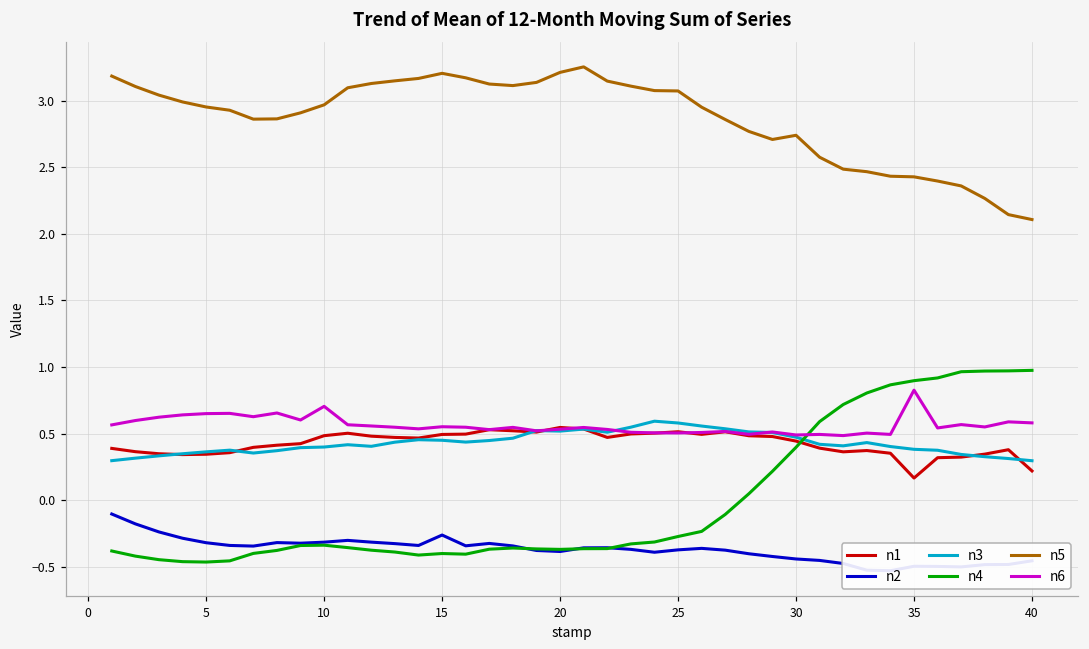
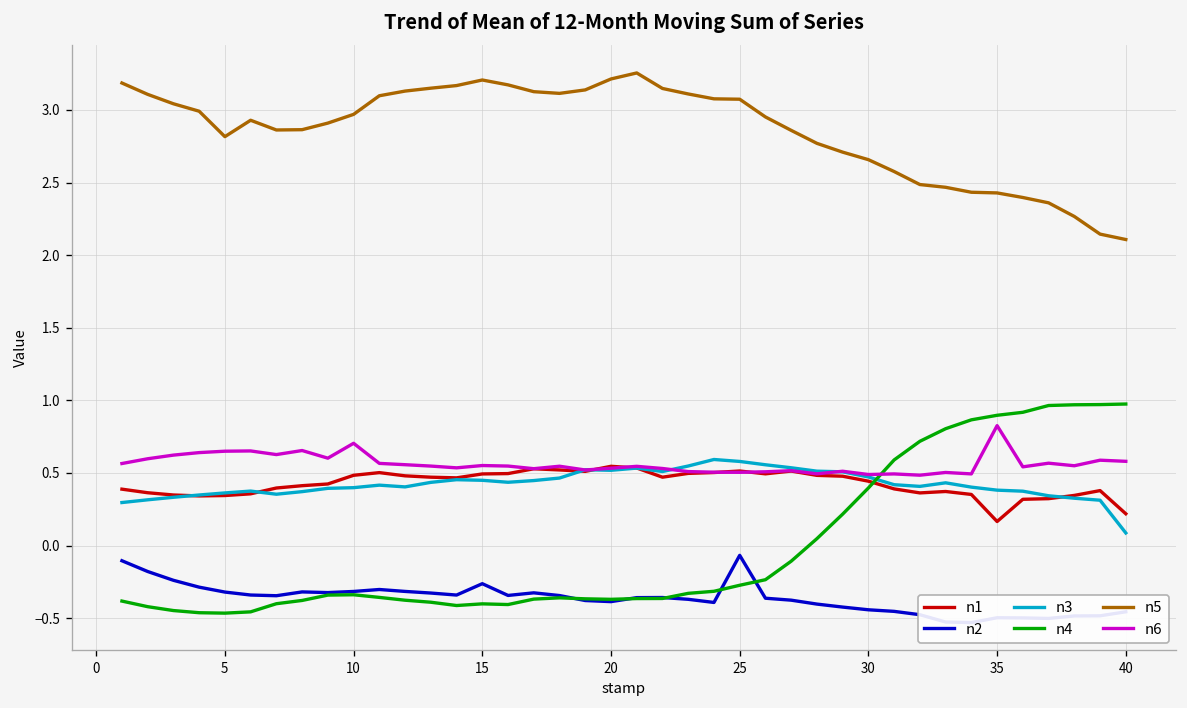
  {
    "n1": {
      "10": 0.48,
      "15": 0.49,
      "30": 0.44,
      "35": 0.17,
      "40": 0.22
    },
    "n2": {
      "5": -0.32,
      "10": -0.32,
      "15": -0.26,
-     "25": -0.37,
+     "25": -0.07,
      "30": -0.44
    },
    "n3": {
      "10": 0.40,
      "15": 0.45,
      "25": 0.58,
      "35": 0.38,
-     "40": 0.30
+     "40": 0.09
    },
    "n4": {
      "5": -0.47,
      "10": -0.34,
      "15": -0.40,
      "25": -0.27,
      "30": 0.40,
      "35": 0.90,
      "40": 0.97
    },
    "n5": {
-     "5": 2.95,
+     "5": 2.82,
      "10": 2.97,
      "15": 3.21,
      "20": 3.21,
      "25": 3.07,
-     "30": 2.74,
+     "30": 2.66,
      "35": 2.43,
      "40": 2.11
    },
    "n6": {
      "5": 0.65,
      "10": 0.70,
      "15": 0.55,
      "35": 0.83,
      "40": 0.58
    }
  }
